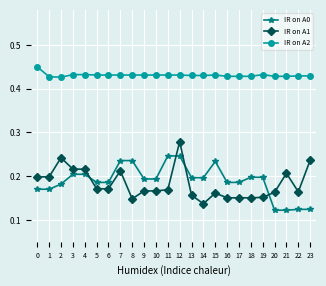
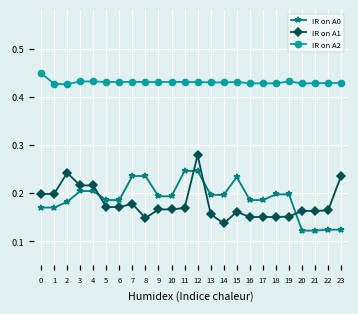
  {
    "IR on A1": {
      "0": 0.20,
      "1": 0.20,
      "2": 0.24,
      "3": 0.22,
      "4": 0.22,
      "5": 0.17,
      "6": 0.17,
-     "7": 0.21,
+     "7": 0.18,
      "8": 0.15,
      "9": 0.17,
      "10": 0.17,
      "11": 0.17,
      "12": 0.28,
      "13": 0.16,
      "14": 0.14,
      "15": 0.16,
      "16": 0.15,
      "17": 0.15,
      "18": 0.15,
      "19": 0.15,
      "20": 0.16,
-     "21": 0.21,
+     "21": 0.16,
      "22": 0.16,
      "23": 0.24
    }
  }
